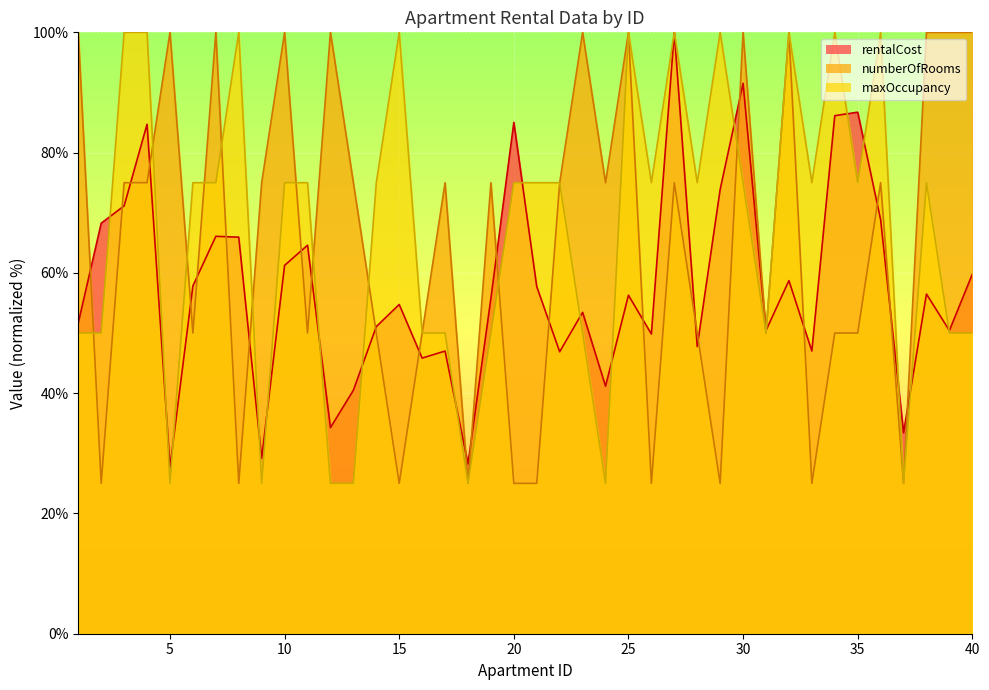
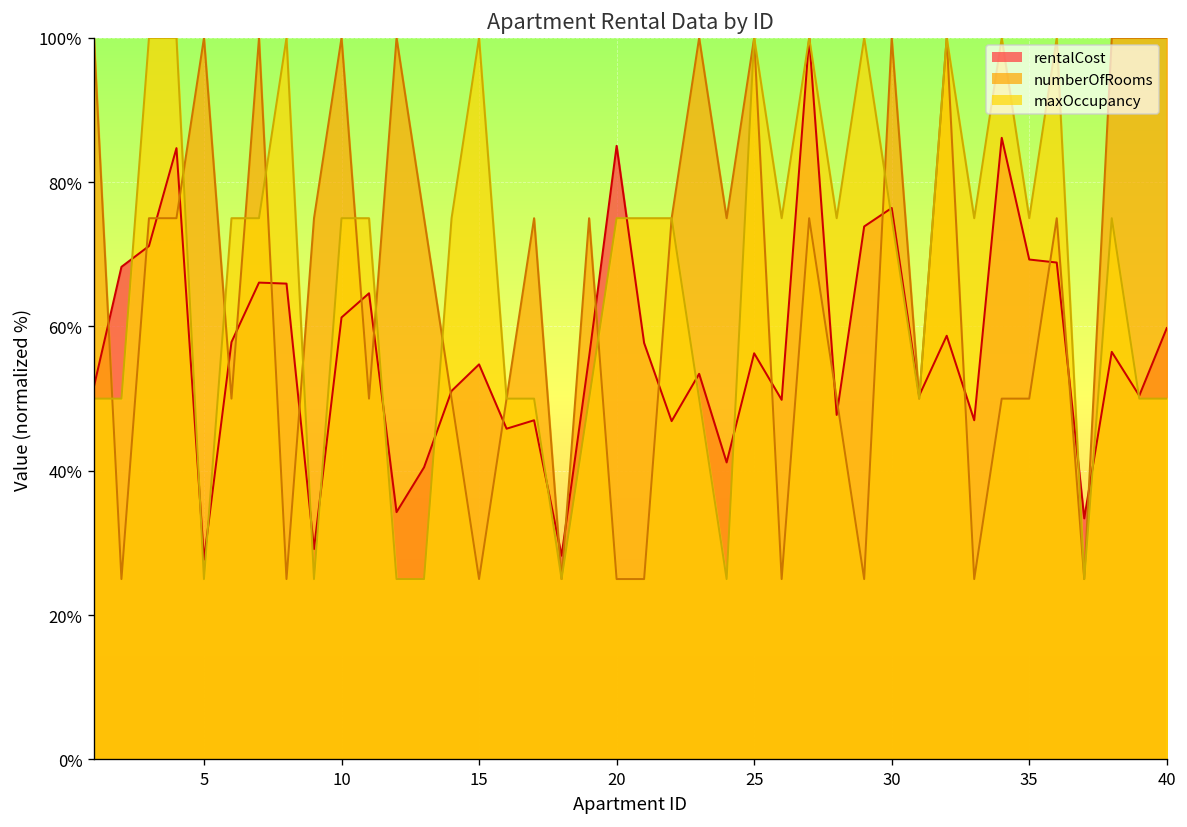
  {
    "rentalCost": {
      "5": "28%",
      "10": "61%",
      "15": "55%",
      "20": "85%",
      "25": "56%",
-     "30": "92%",
-     "35": "87%",
+     "30": "76%",
+     "35": "69%",
      "40": "60%"
    }
  }
